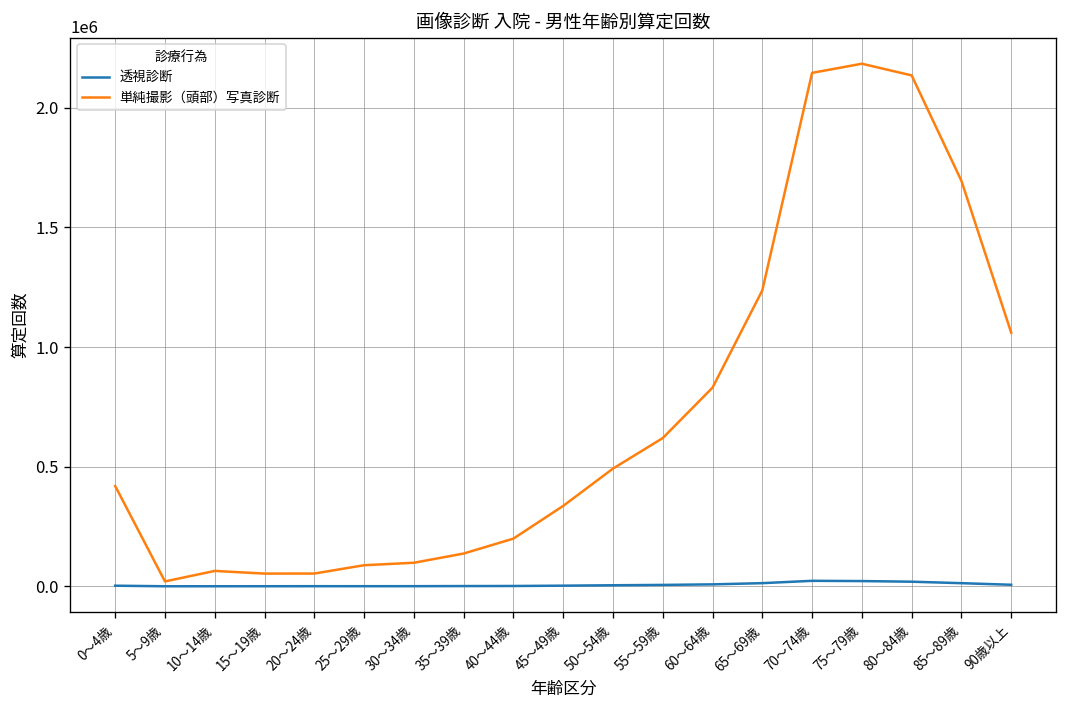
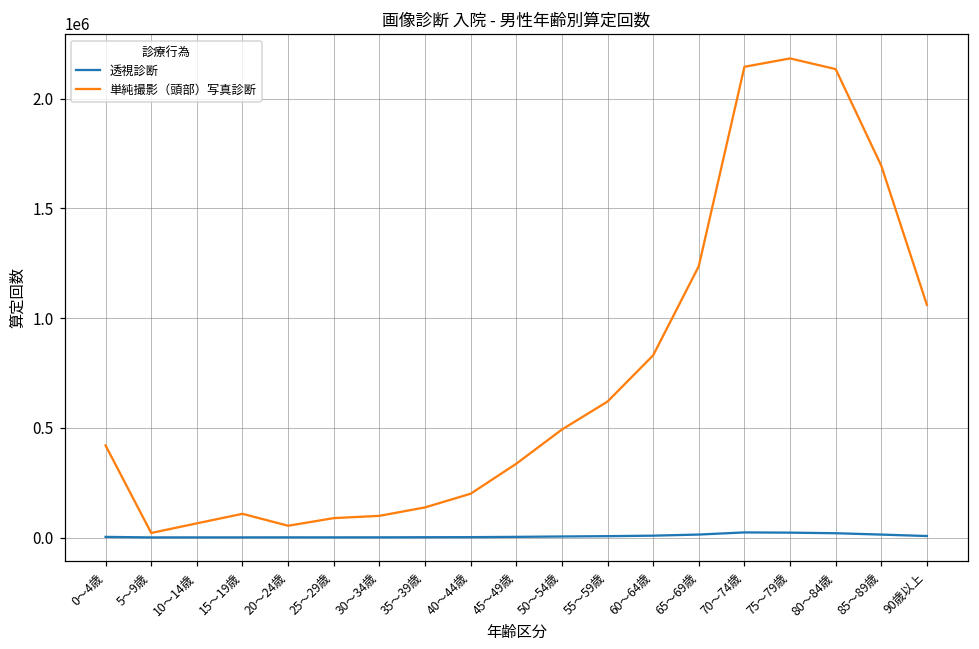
  {
    "透視診断": {
      "0～4歳": 0,
      "5～9歳": 0,
      "10～14歳": 0,
      "15～19歳": 0,
      "20～24歳": 0,
      "25～29歳": 0,
      "30～34歳": 0,
      "35～39歳": 0,
      "40～44歳": 0,
      "45～49歳": 0,
      "50～54歳": 0,
      "55～59歳": 10000,
      "60～64歳": 10000,
      "65～69歳": 10000,
      "70～74歳": 20000,
      "75～79歳": 20000,
      "80～84歳": 20000,
      "85～89歳": 10000,
      "90歳以上": 10000
    },
    "単純撮影（頭部）写真診断": {
      "0～4歳": 420000,
      "5～9歳": 20000,
      "10～14歳": 60000,
-     "15～19歳": 50000,
+     "15～19歳": 110000,
      "20～24歳": 50000,
      "25～29歳": 90000,
      "30～34歳": 100000,
      "35～39歳": 140000,
      "40～44歳": 200000,
      "45～49歳": 340000,
      "50～54歳": 490000,
      "55～59歳": 620000,
      "60～64歳": 830000,
      "65～69歳": 1240000,
      "70～74歳": 2150000,
      "75～79歳": 2180000,
      "80～84歳": 2140000,
      "85～89歳": 1690000,
      "90歳以上": 1060000
    }
  }
